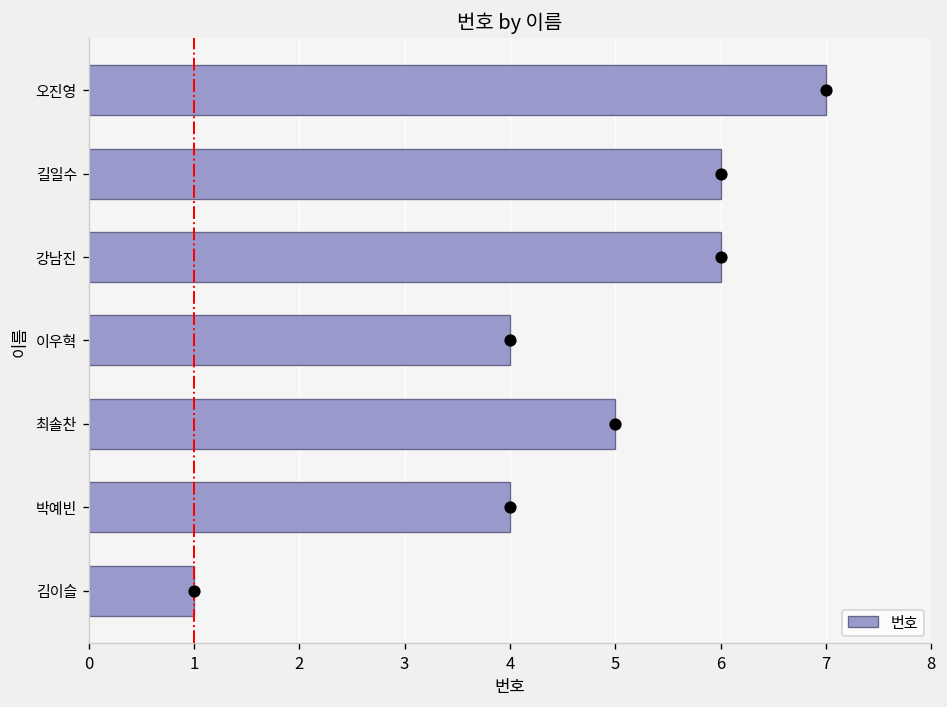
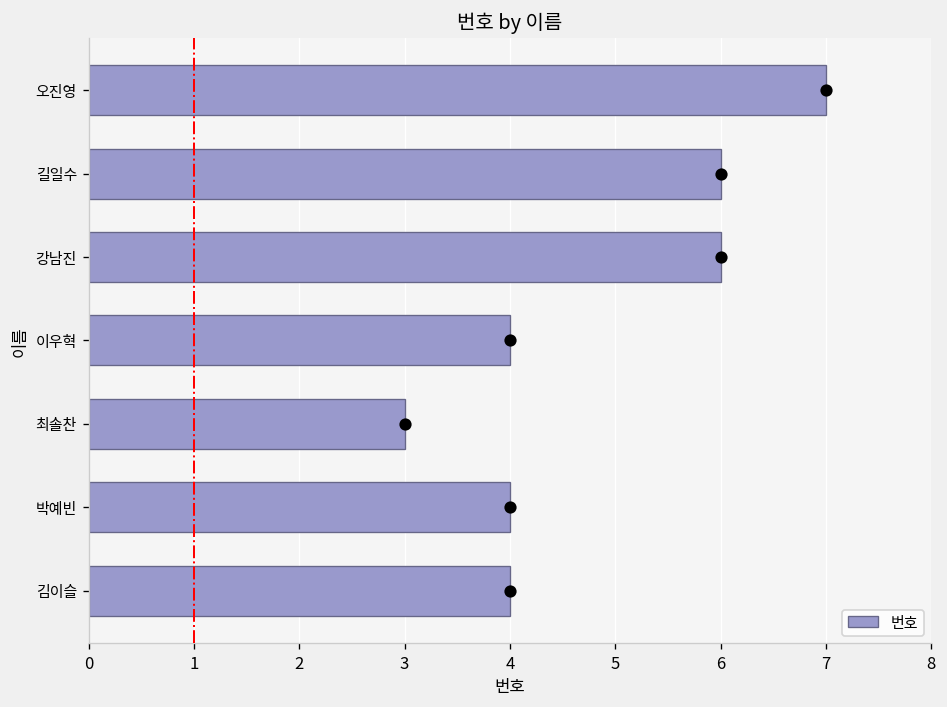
  {
    "오진영": 7,
    "길일수": 6,
    "강남진": 6,
    "이우혁": 4,
-   "최솔찬": 5,
+   "최솔찬": 3,
    "박예빈": 4,
-   "김이슬": 1
+   "김이슬": 4
  }
